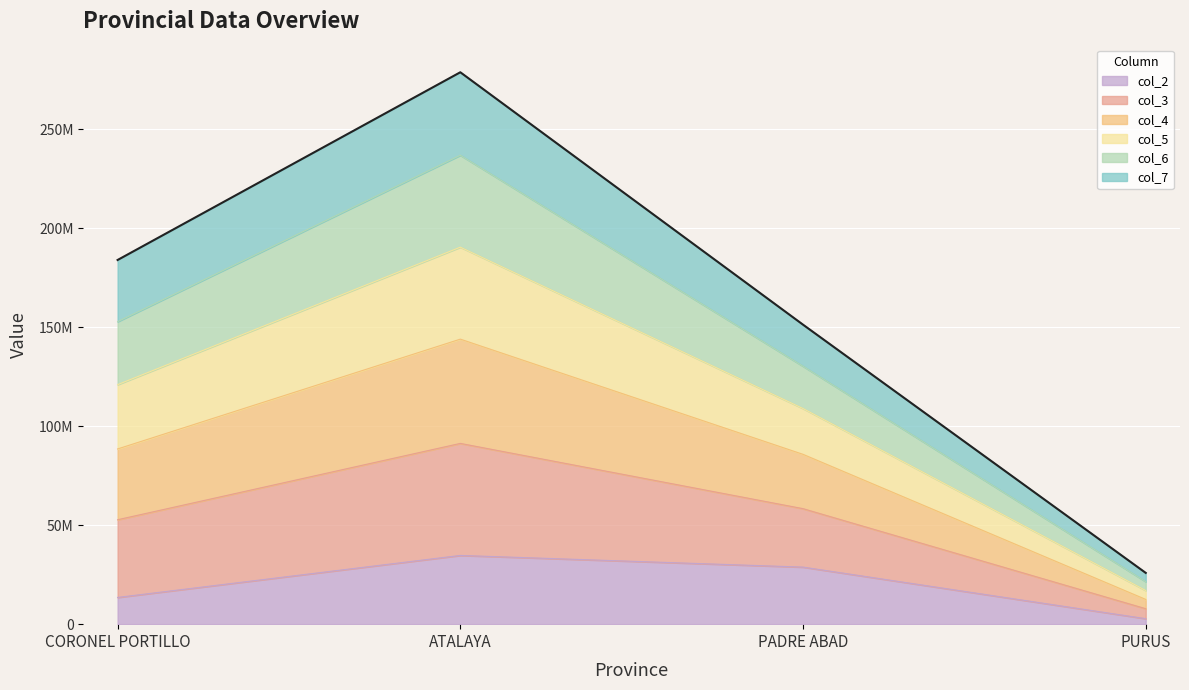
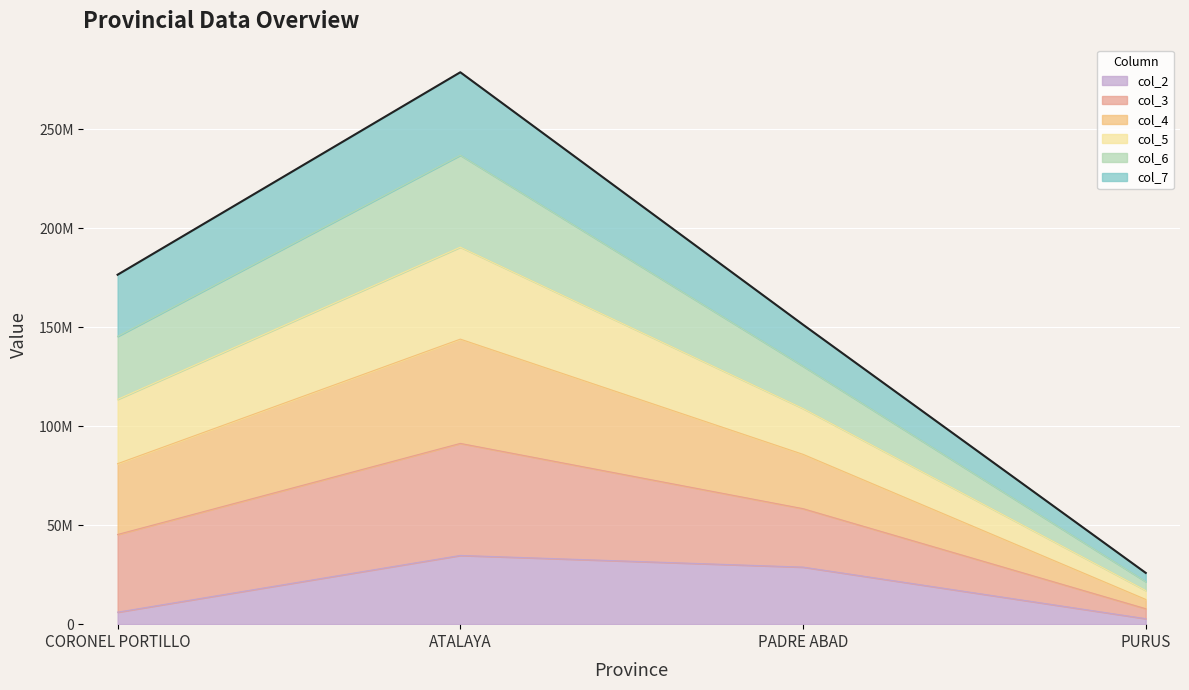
  {
    "col_2": {
-     "CORONEL PORTILLO": 14000000,
+     "CORONEL PORTILLO": 6000000,
      "ATALAYA": 35000000,
      "PADRE ABAD": 29000000,
      "PURUS": 3000000
    }
  }
